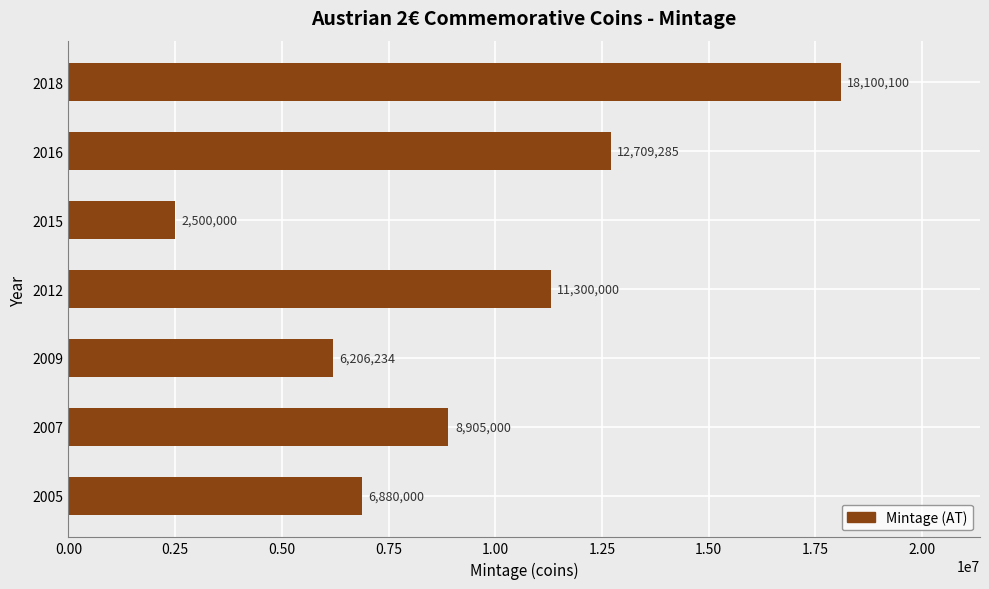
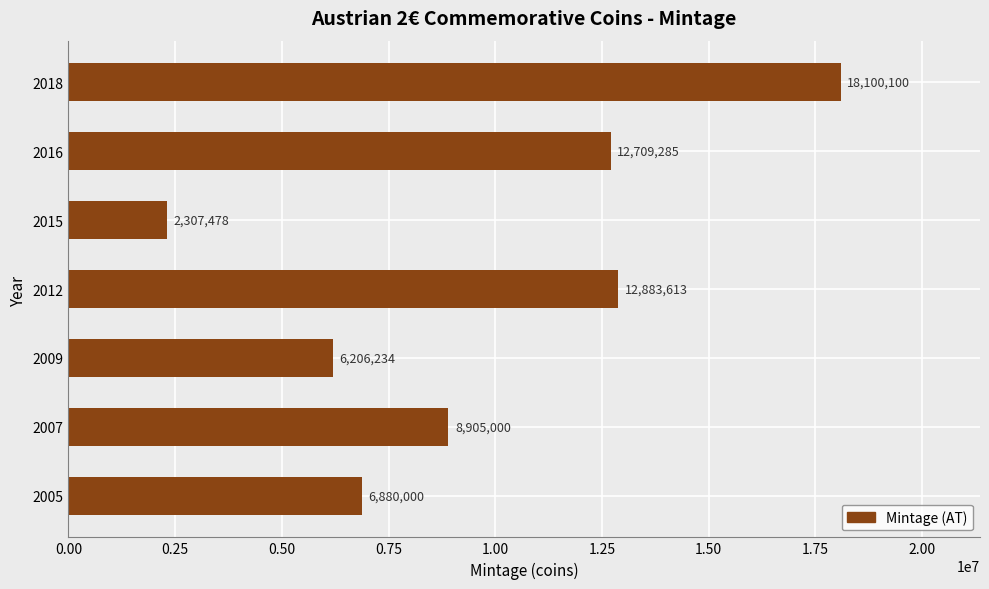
  {
    "2018": "18,100,100",
    "2016": "12,709,285",
-   "2015": "2,500,000",
-   "2012": "11,300,000",
+   "2015": "2,307,478",
+   "2012": "12,883,613",
    "2009": "6,206,234",
    "2007": "8,905,000",
    "2005": "6,880,000"
  }
